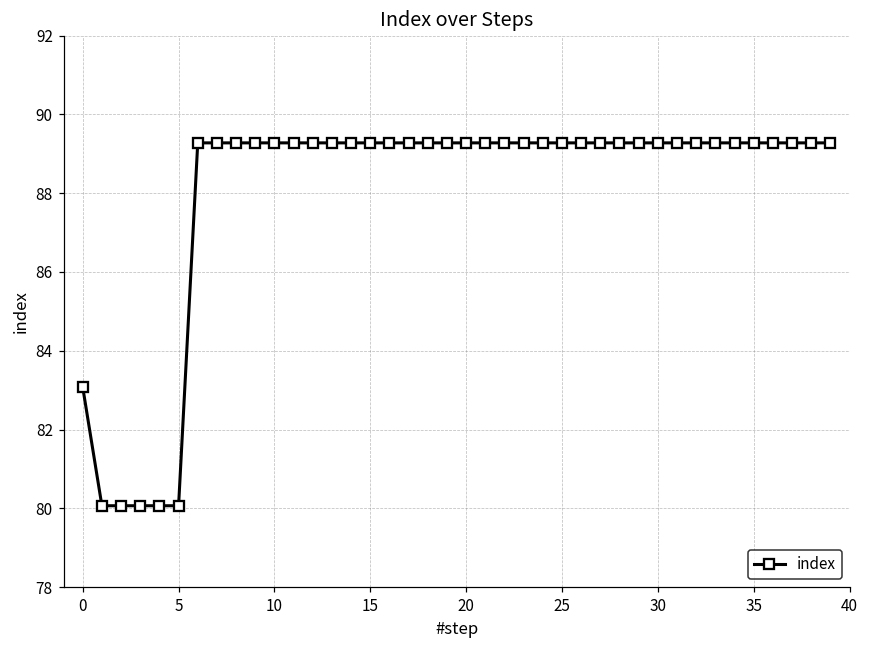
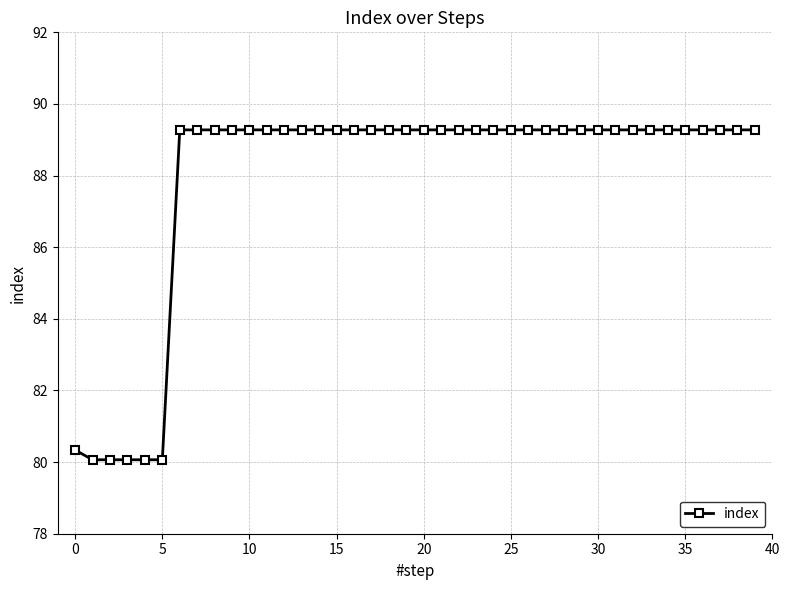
  {
-   "0": 83.1,
+   "0": 80.3,
    "5": 80.1,
    "10": 89.3,
    "15": 89.3,
    "20": 89.3,
    "25": 89.3,
    "30": 89.3,
    "35": 89.3
  }
